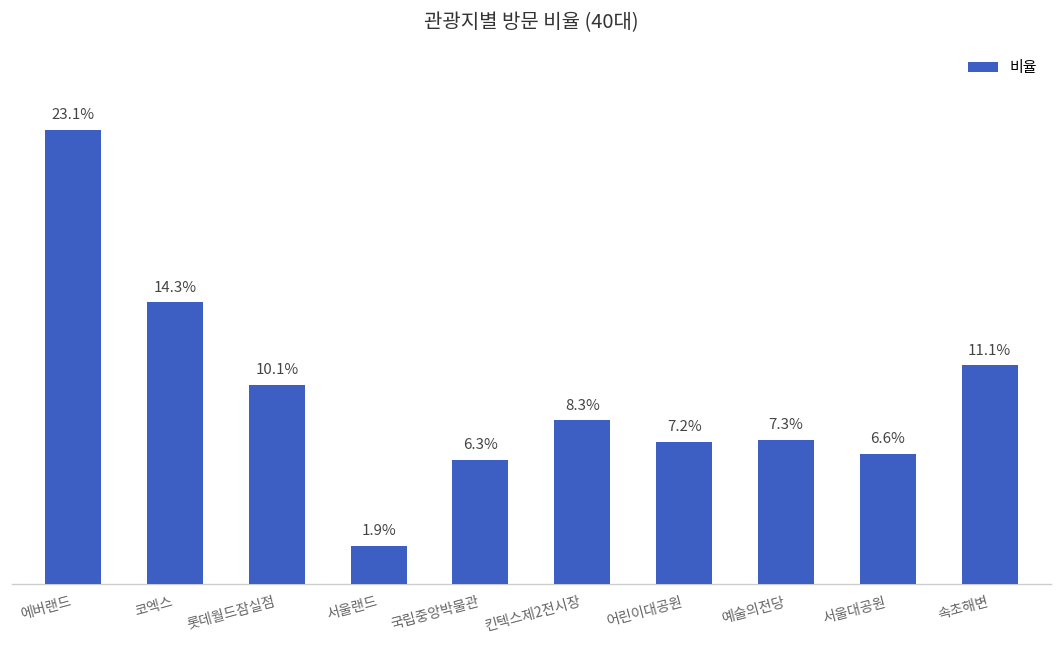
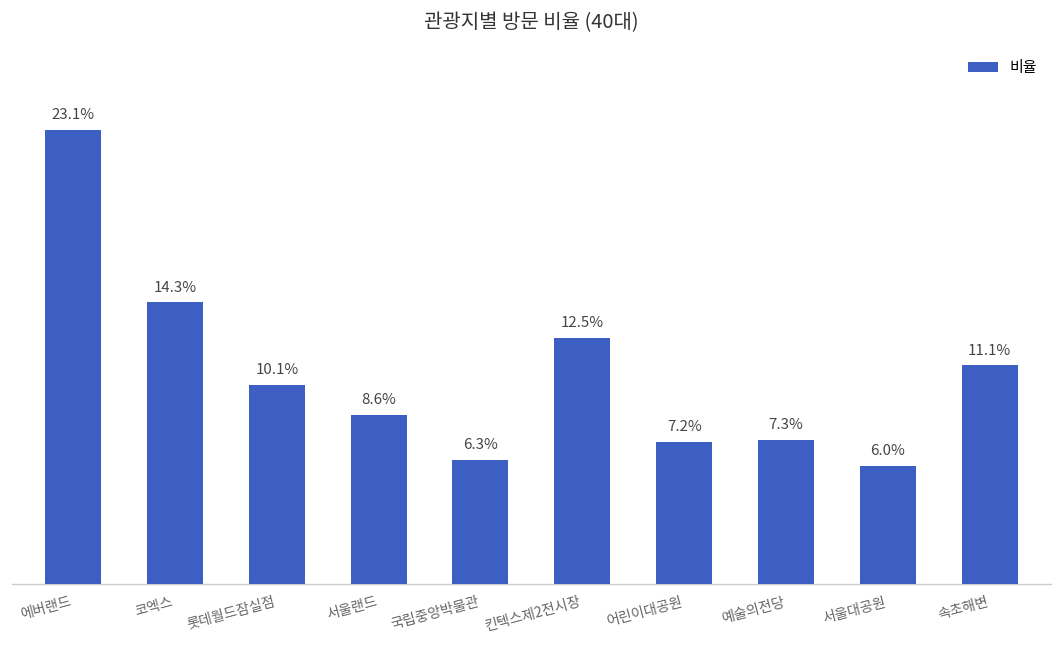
  {
    "에버랜드": "23.1%",
    "코엑스": "14.3%",
    "롯데월드잠실점": "10.1%",
-   "서울랜드": "1.9%",
+   "서울랜드": "8.6%",
    "국립중앙박물관": "6.3%",
-   "킨텍스제2전시장": "8.3%",
+   "킨텍스제2전시장": "12.5%",
    "어린이대공원": "7.2%",
    "예술의전당": "7.3%",
-   "서울대공원": "6.6%",
+   "서울대공원": "6.0%",
    "속초해변": "11.1%"
  }
